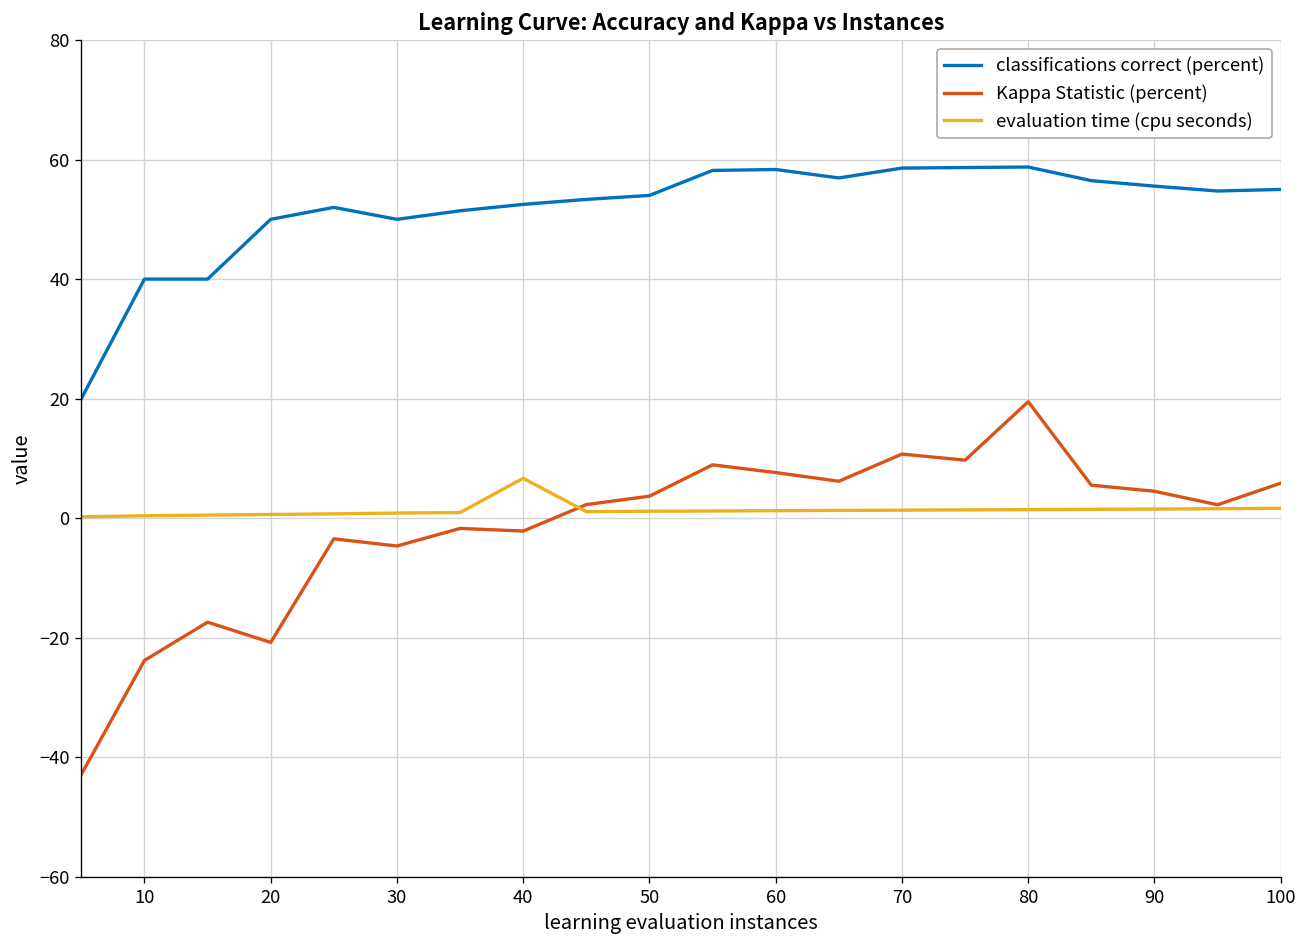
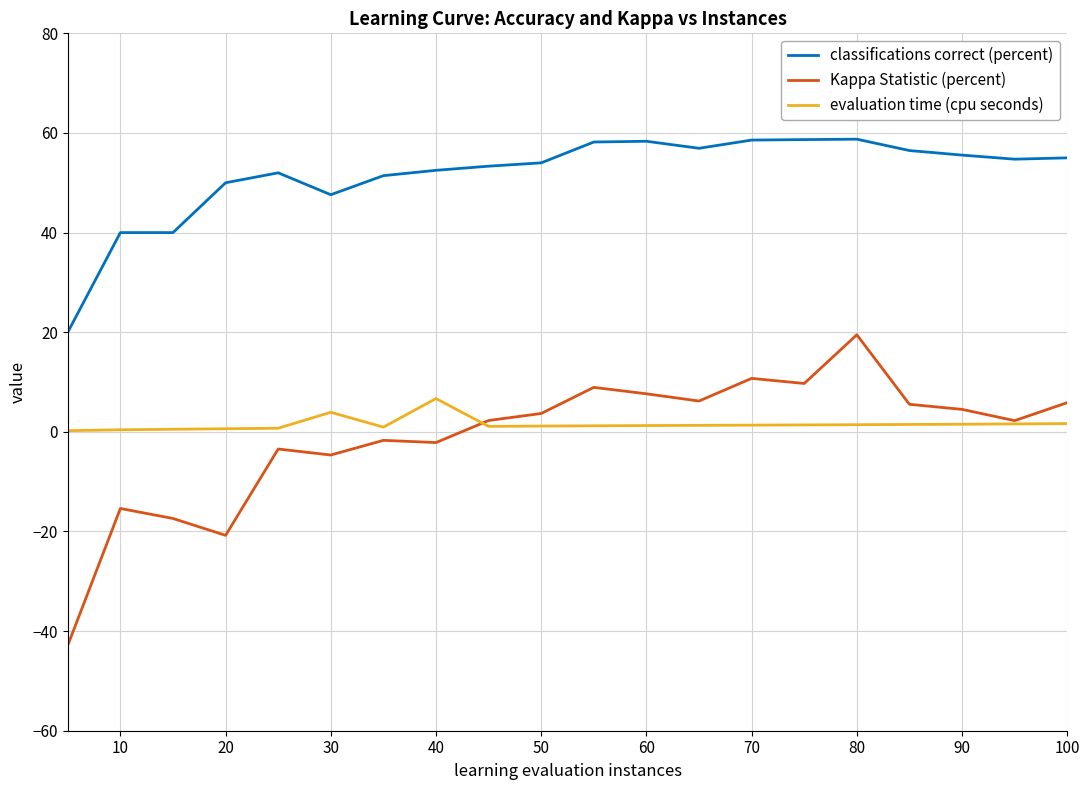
  {
    "classifications correct (percent)": {
      "10": 40,
      "20": 50,
-     "30": 50,
+     "30": 48,
      "40": 53,
      "50": 54,
      "60": 58,
      "70": 59,
      "80": 59,
      "90": 56,
      "100": 55
    },
    "Kappa Statistic (percent)": {
-     "10": -24,
+     "10": -15,
      "20": -21,
      "30": -5,
      "40": -2,
      "50": 4,
      "60": 8,
      "70": 11,
      "80": 19,
      "90": 5,
      "100": 6
    },
    "evaluation time (cpu seconds)": {
      "10": 0,
      "20": 1,
-     "30": 1,
+     "30": 4,
      "40": 7,
      "50": 1,
      "60": 1,
      "70": 1,
      "80": 1,
      "90": 2,
      "100": 2
    }
  }
